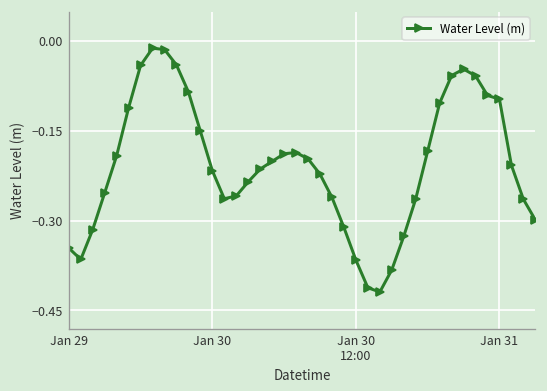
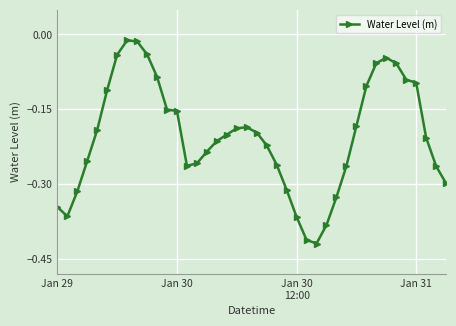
  {
    "Jan 29": -0.35,
-   "Jan 30": -0.22,
+   "Jan 30": -0.15,
    "Jan 30 12:00": -0.37,
    "Jan 31": -0.10
  }
